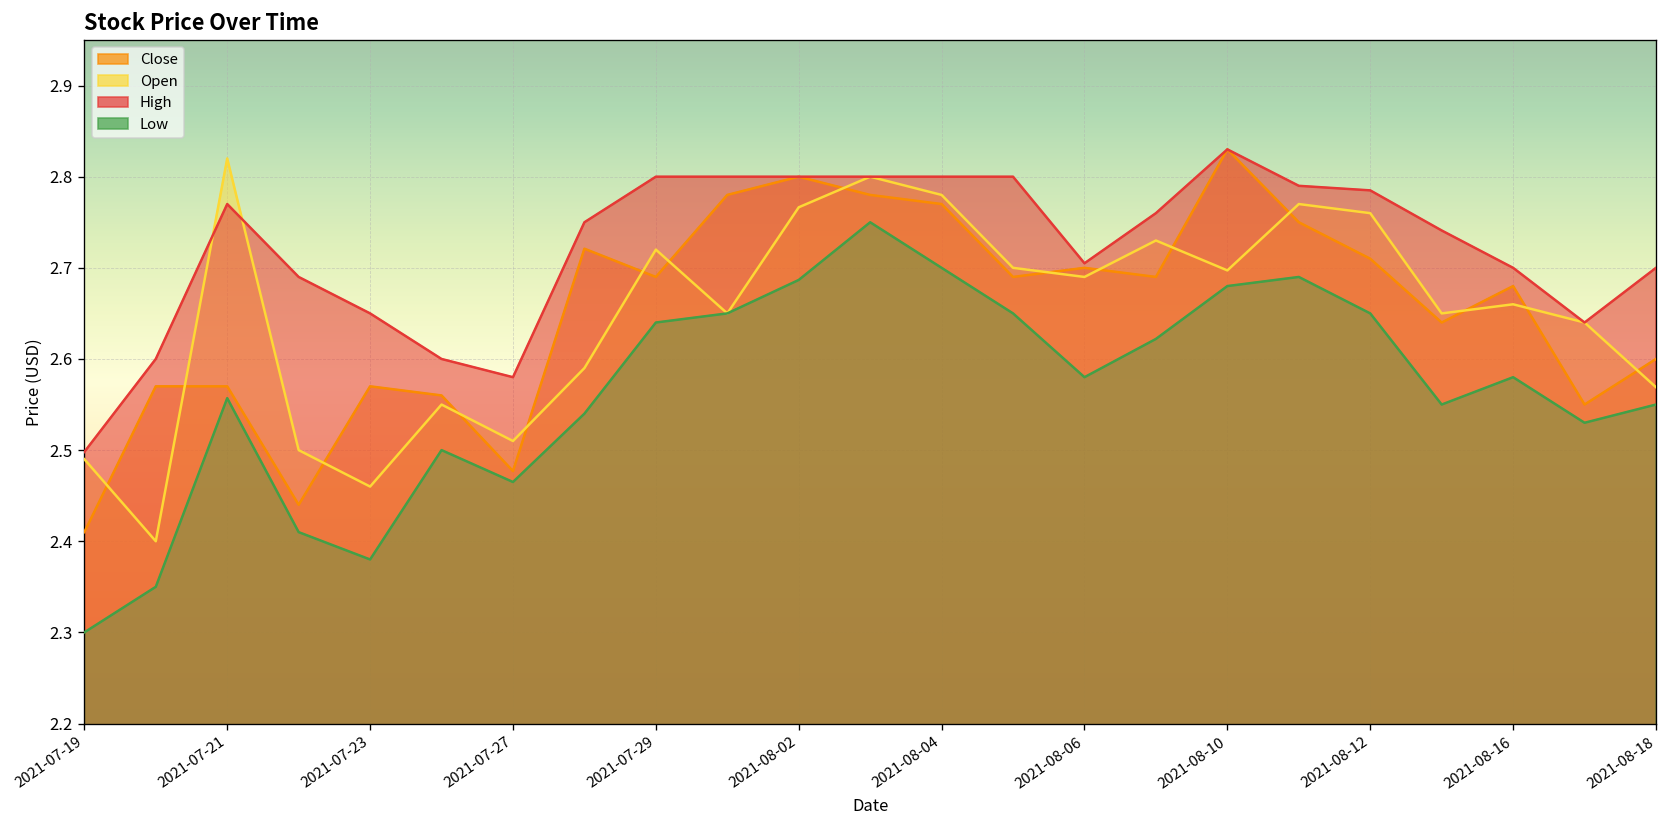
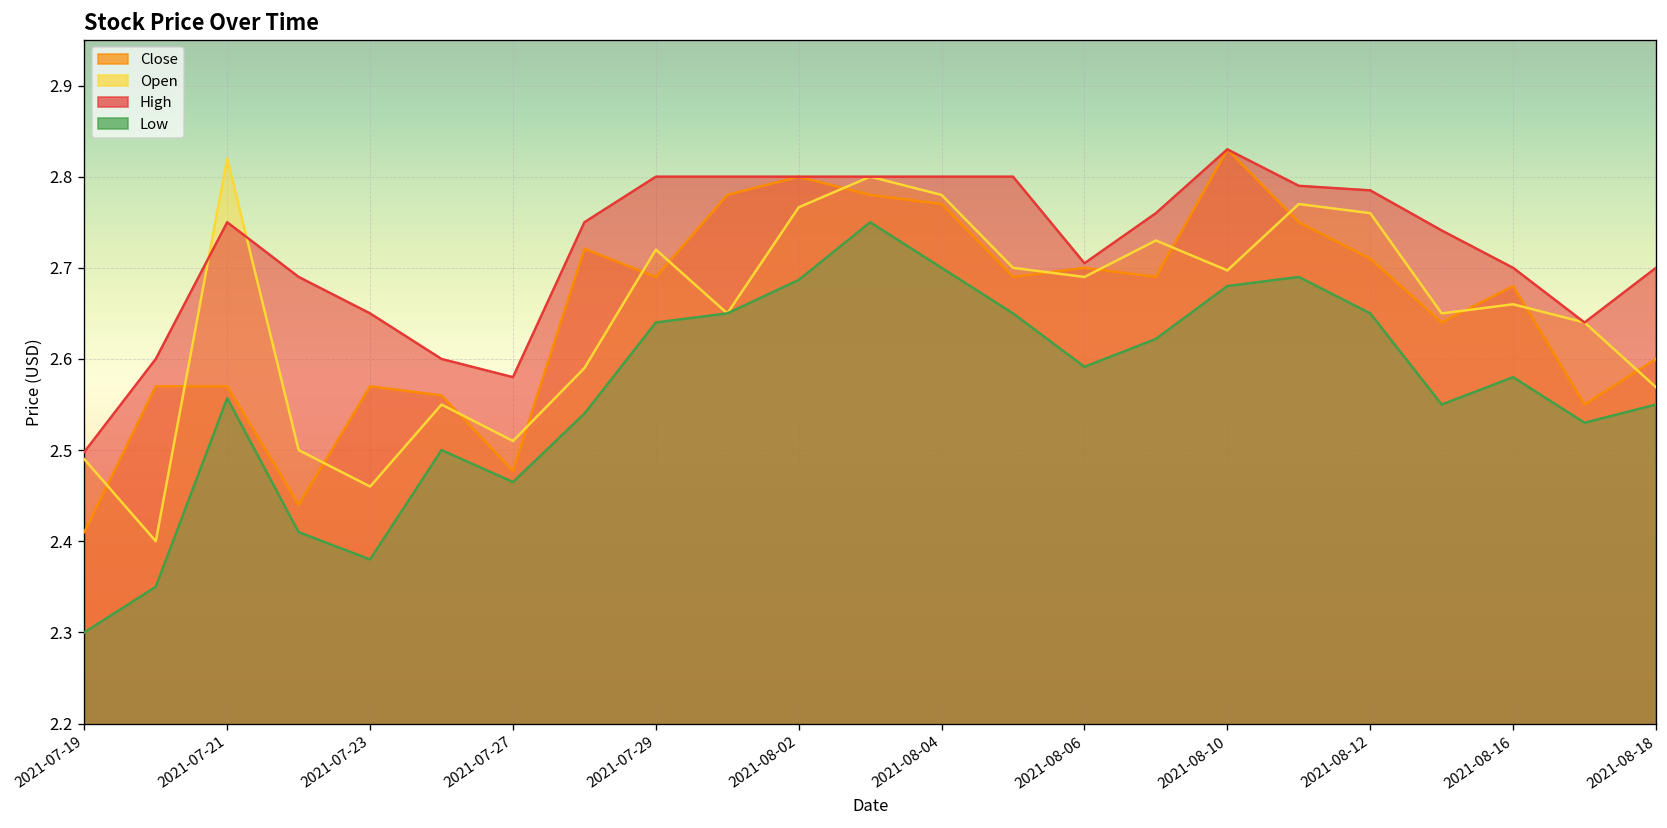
  {
    "Close": {
      "2021-07-19": 2.41,
      "2021-07-21": 2.57,
      "2021-07-23": 2.57,
      "2021-07-27": 2.48,
      "2021-07-29": 2.69,
      "2021-08-04": 2.77,
      "2021-08-06": 2.70,
      "2021-08-12": 2.71,
      "2021-08-16": 2.68,
      "2021-08-18": 2.60
    },
    "Open": {
      "2021-07-19": 2.49,
      "2021-07-21": 2.82,
      "2021-07-23": 2.46,
      "2021-07-27": 2.51,
      "2021-07-29": 2.72,
      "2021-08-02": 2.77,
      "2021-08-04": 2.78,
      "2021-08-06": 2.69,
      "2021-08-10": 2.70,
      "2021-08-12": 2.76,
      "2021-08-16": 2.66,
      "2021-08-18": 2.57
    },
    "High": {
      "2021-07-19": 2.50,
-     "2021-07-21": 2.77,
+     "2021-07-21": 2.75,
      "2021-07-23": 2.65,
      "2021-07-27": 2.58,
      "2021-07-29": 2.80,
      "2021-08-04": 2.80,
      "2021-08-06": 2.70,
      "2021-08-12": 2.79,
      "2021-08-16": 2.70,
      "2021-08-18": 2.70
    },
    "Low": {
      "2021-07-19": 2.30,
      "2021-07-21": 2.56,
      "2021-07-23": 2.38,
      "2021-07-27": 2.46,
      "2021-07-29": 2.64,
      "2021-08-02": 2.69,
      "2021-08-04": 2.70,
-     "2021-08-06": 2.58,
+     "2021-08-06": 2.59,
      "2021-08-10": 2.68,
      "2021-08-12": 2.65,
      "2021-08-16": 2.58,
      "2021-08-18": 2.55
    }
  }
